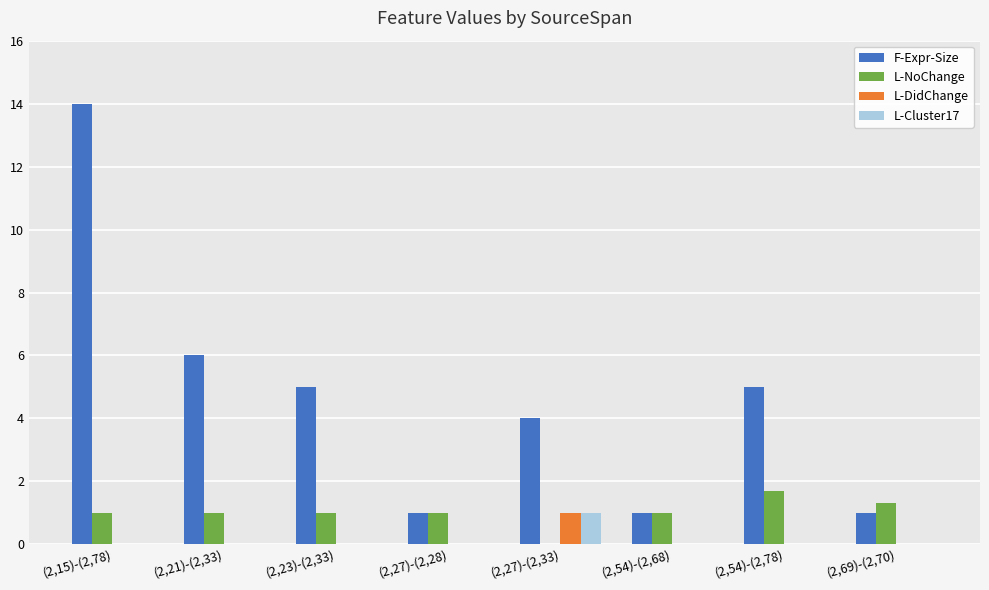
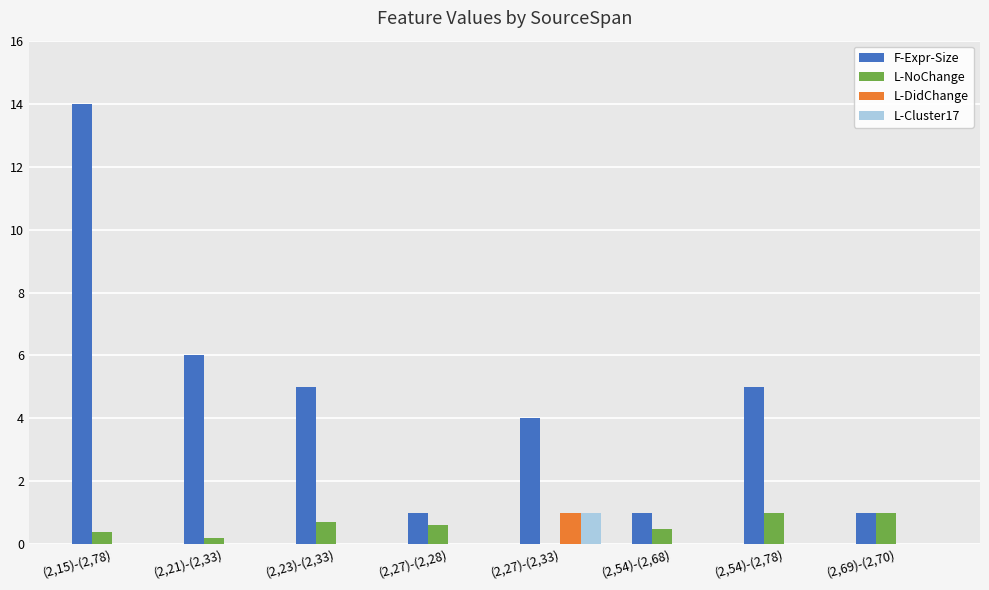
  {
    "F-Expr-Size": {
      "(2,15)-(2,78)": 14.0,
      "(2,21)-(2,33)": 6.0,
      "(2,23)-(2,33)": 5.0,
      "(2,27)-(2,28)": 1.0,
      "(2,27)-(2,33)": 4.0,
      "(2,54)-(2,68)": 1.0,
      "(2,54)-(2,78)": 5.0,
      "(2,69)-(2,70)": 1.0
    },
    "L-NoChange": {
-     "(2,15)-(2,78)": 1.0,
-     "(2,21)-(2,33)": 1.0,
-     "(2,23)-(2,33)": 1.0,
-     "(2,27)-(2,28)": 1.0,
+     "(2,15)-(2,78)": 0.4,
+     "(2,21)-(2,33)": 0.2,
+     "(2,23)-(2,33)": 0.7,
+     "(2,27)-(2,28)": 0.6,
      "(2,27)-(2,33)": 0.0,
-     "(2,54)-(2,68)": 1.0,
-     "(2,54)-(2,78)": 1.7,
-     "(2,69)-(2,70)": 1.3
+     "(2,54)-(2,68)": 0.5,
+     "(2,54)-(2,78)": 1.0,
+     "(2,69)-(2,70)": 1.0
    },
    "L-DidChange": {
      "(2,15)-(2,78)": 0.0,
      "(2,21)-(2,33)": 0.0,
      "(2,23)-(2,33)": 0.0,
      "(2,27)-(2,28)": 0.0,
      "(2,27)-(2,33)": 1.0,
      "(2,54)-(2,68)": 0.0,
      "(2,54)-(2,78)": 0.0,
      "(2,69)-(2,70)": 0.0
    },
    "L-Cluster17": {
      "(2,15)-(2,78)": 0.0,
      "(2,21)-(2,33)": 0.0,
      "(2,23)-(2,33)": 0.0,
      "(2,27)-(2,28)": 0.0,
      "(2,27)-(2,33)": 1.0,
      "(2,54)-(2,68)": 0.0,
      "(2,54)-(2,78)": 0.0,
      "(2,69)-(2,70)": 0.0
    }
  }
